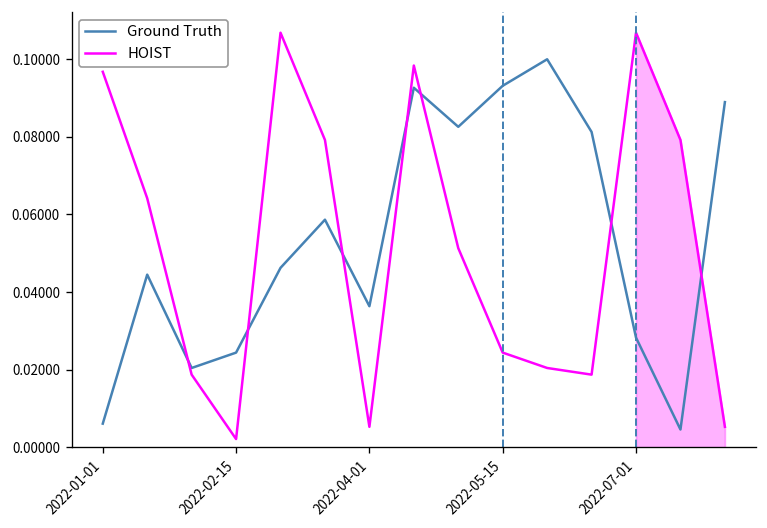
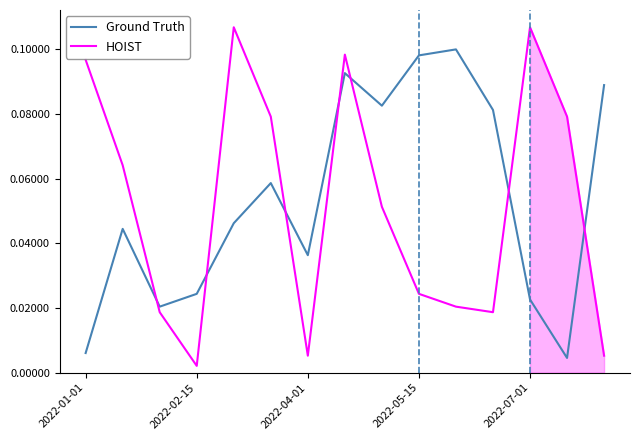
  {
    "Ground Truth": {
      "2022-01-01": 0.006,
      "2022-02-15": 0.024,
      "2022-04-01": 0.036,
-     "2022-05-15": 0.093,
-     "2022-07-01": 0.028
+     "2022-05-15": 0.098,
+     "2022-07-01": 0.023
    }
  }
